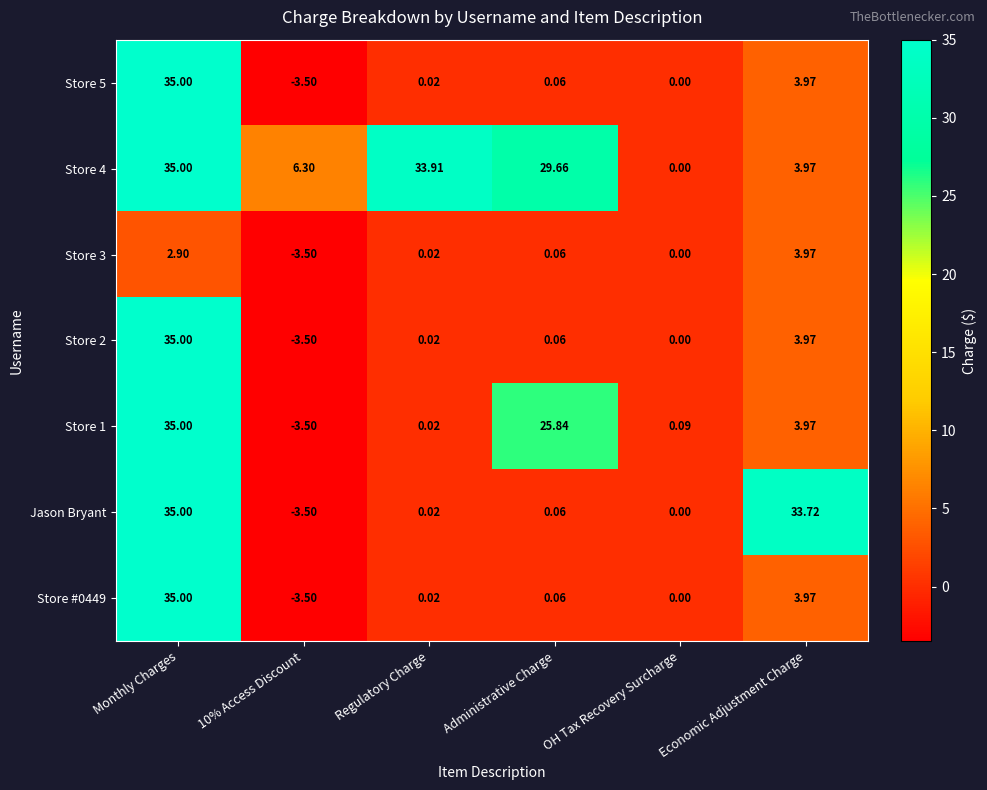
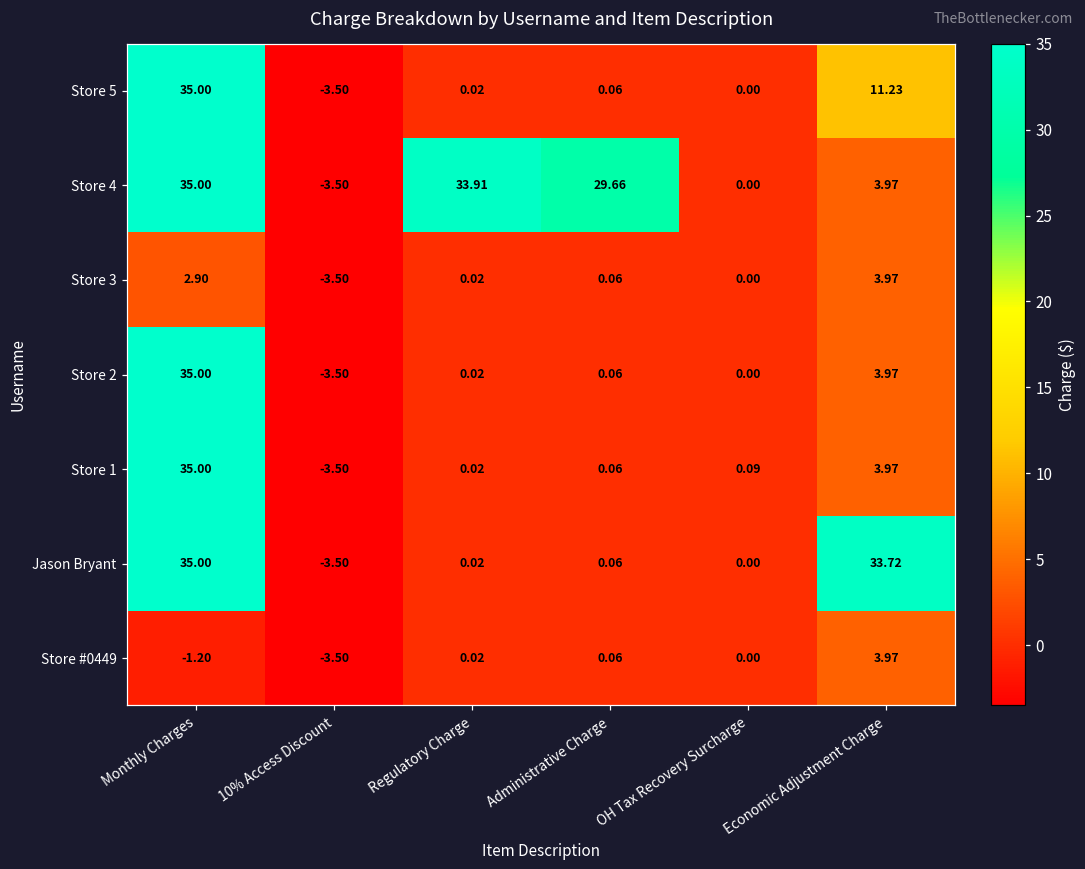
  {
    "Store 5": {
      "Monthly Charges": 35.00,
      "10% Access Discount": -3.50,
      "Regulatory Charge": 0.02,
      "Administrative Charge": 0.06,
      "OH Tax Recovery Surcharge": 0.00,
-     "Economic Adjustment Charge": 3.97
+     "Economic Adjustment Charge": 11.23
    },
    "Store 4": {
      "Monthly Charges": 35.00,
-     "10% Access Discount": 6.30,
+     "10% Access Discount": -3.50,
      "Regulatory Charge": 33.91,
      "Administrative Charge": 29.66,
      "OH Tax Recovery Surcharge": 0.00,
      "Economic Adjustment Charge": 3.97
    },
    "Store 3": {
      "Monthly Charges": 2.90,
      "10% Access Discount": -3.50,
      "Regulatory Charge": 0.02,
      "Administrative Charge": 0.06,
      "OH Tax Recovery Surcharge": 0.00,
      "Economic Adjustment Charge": 3.97
    },
    "Store 2": {
      "Monthly Charges": 35.00,
      "10% Access Discount": -3.50,
      "Regulatory Charge": 0.02,
      "Administrative Charge": 0.06,
      "OH Tax Recovery Surcharge": 0.00,
      "Economic Adjustment Charge": 3.97
    },
    "Store 1": {
      "Monthly Charges": 35.00,
      "10% Access Discount": -3.50,
      "Regulatory Charge": 0.02,
-     "Administrative Charge": 25.84,
+     "Administrative Charge": 0.06,
      "OH Tax Recovery Surcharge": 0.09,
      "Economic Adjustment Charge": 3.97
    },
    "Jason Bryant": {
      "Monthly Charges": 35.00,
      "10% Access Discount": -3.50,
      "Regulatory Charge": 0.02,
      "Administrative Charge": 0.06,
      "OH Tax Recovery Surcharge": 0.00,
      "Economic Adjustment Charge": 33.72
    },
    "Store #0449": {
-     "Monthly Charges": 35.00,
+     "Monthly Charges": -1.20,
      "10% Access Discount": -3.50,
      "Regulatory Charge": 0.02,
      "Administrative Charge": 0.06,
      "OH Tax Recovery Surcharge": 0.00,
      "Economic Adjustment Charge": 3.97
    }
  }
